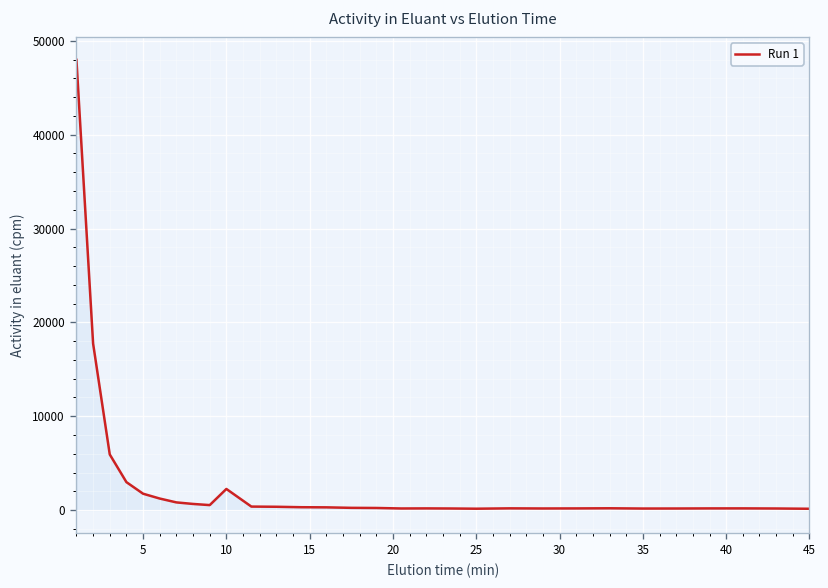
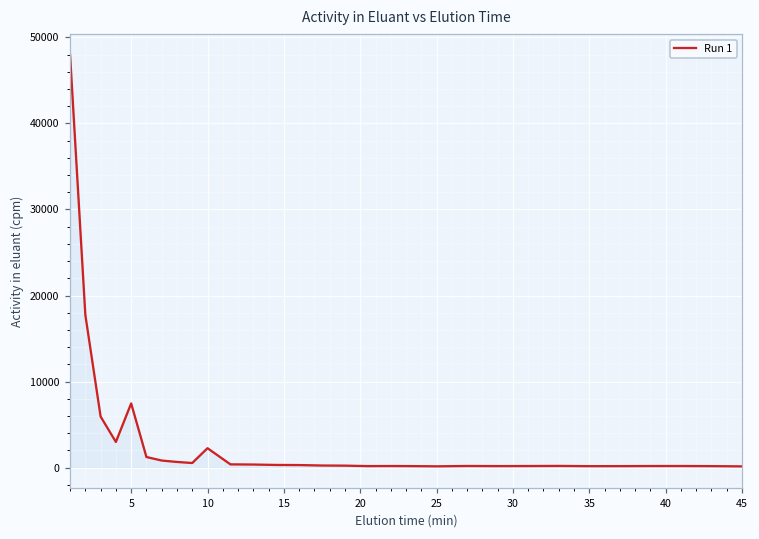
  {
-   "5": 2000,
+   "5": 7000,
    "10": 2000,
    "25": 0,
    "35": 0,
    "45": 0
  }
